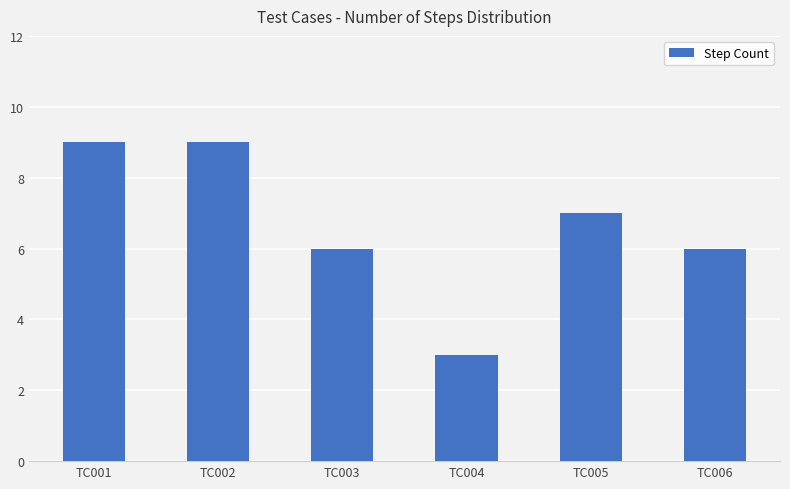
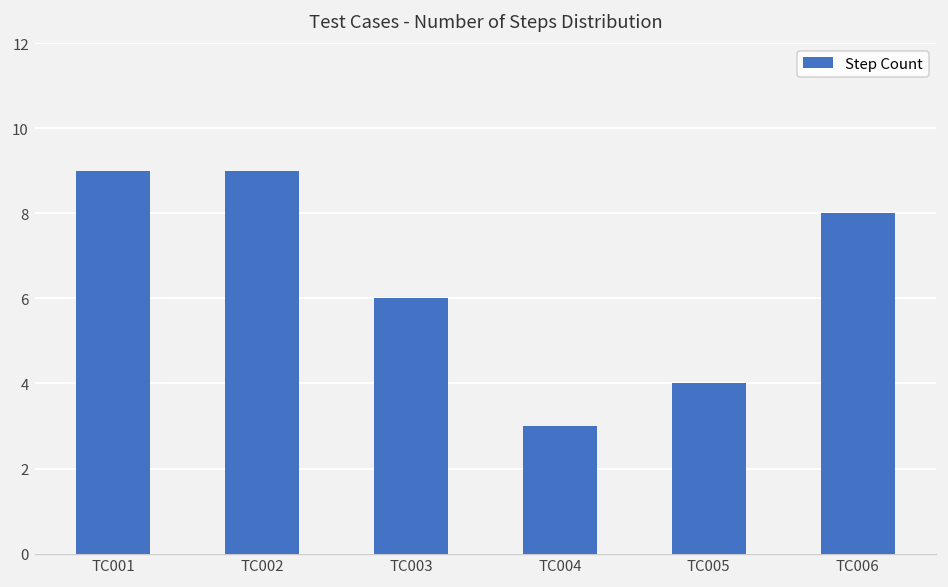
  {
    "TC001": 9,
    "TC002": 9,
    "TC003": 6,
    "TC004": 3,
-   "TC005": 7,
-   "TC006": 6
+   "TC005": 4,
+   "TC006": 8
  }
